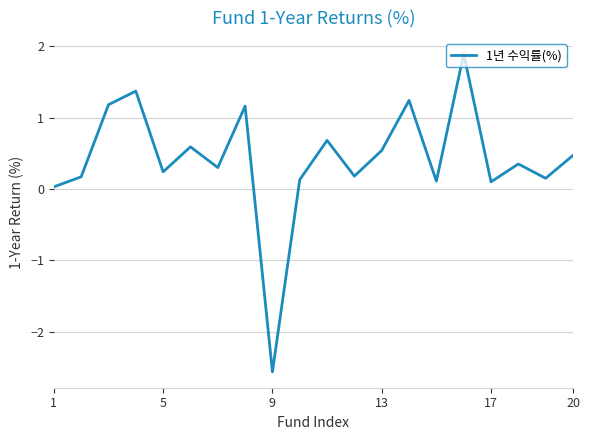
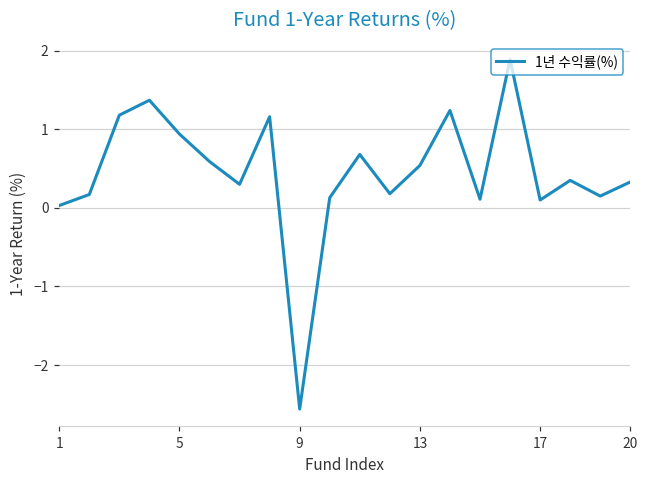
  {
    "1": 0.0,
-   "5": 0.2,
+   "5": 0.9,
    "9": -2.6,
    "13": 0.5,
    "17": 0.1,
-   "20": 0.5
+   "20": 0.3
  }
